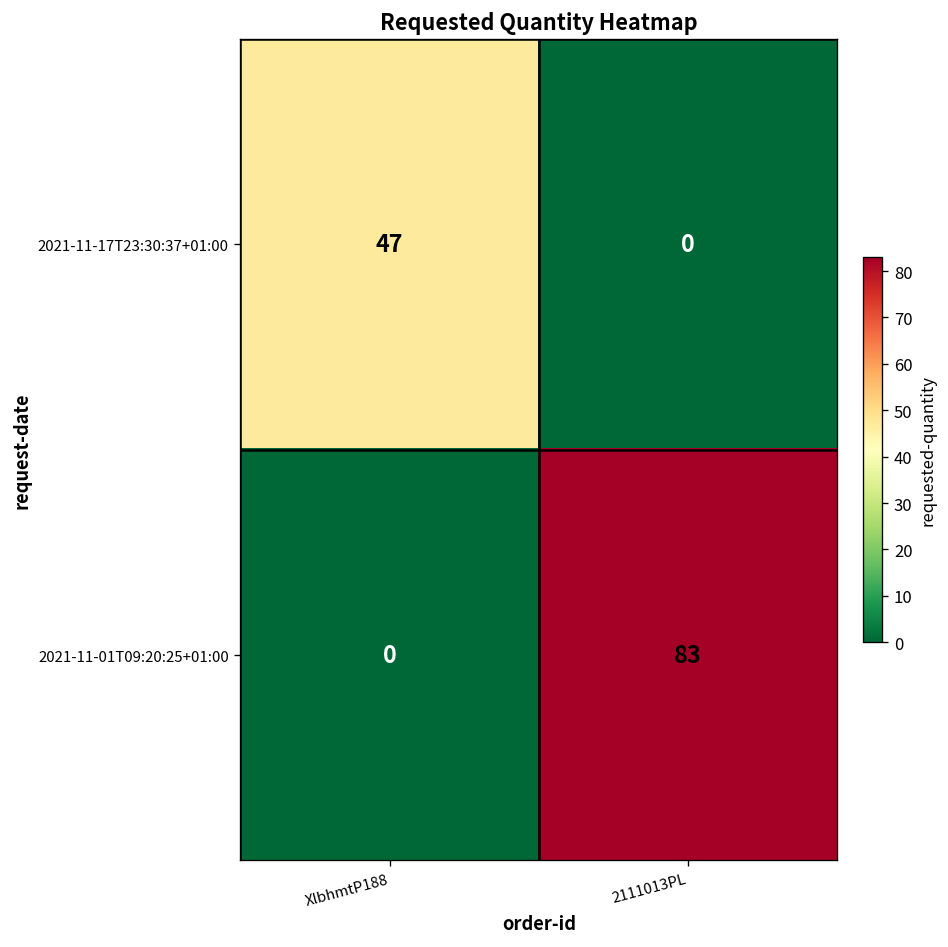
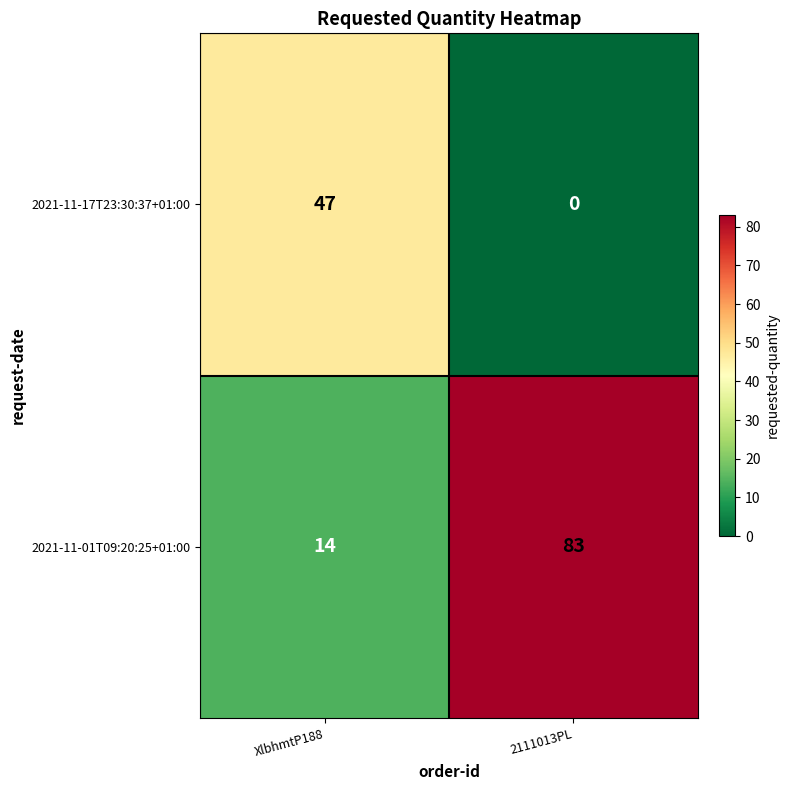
  {
    "2021-11-17T23:30:37+01:00": {
      "XlbhmtP188": 47,
      "2111013PL": 0
    },
    "2021-11-01T09:20:25+01:00": {
-     "XlbhmtP188": 0,
+     "XlbhmtP188": 14,
      "2111013PL": 83
    }
  }
